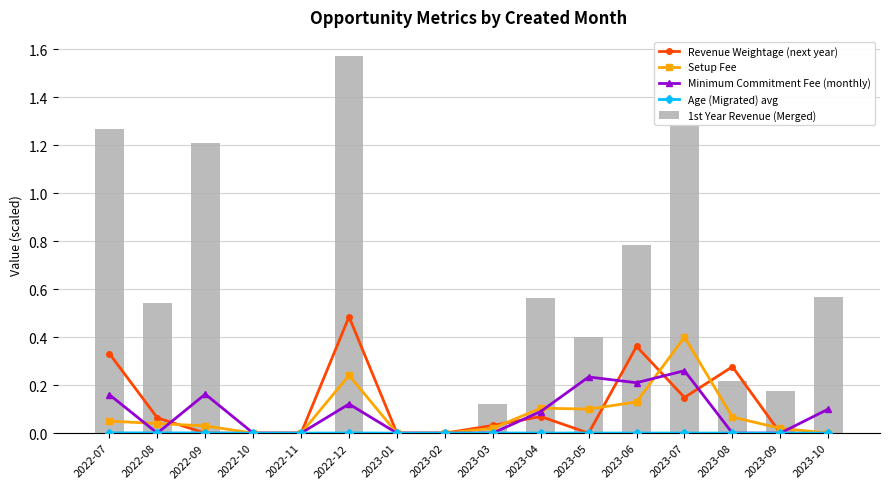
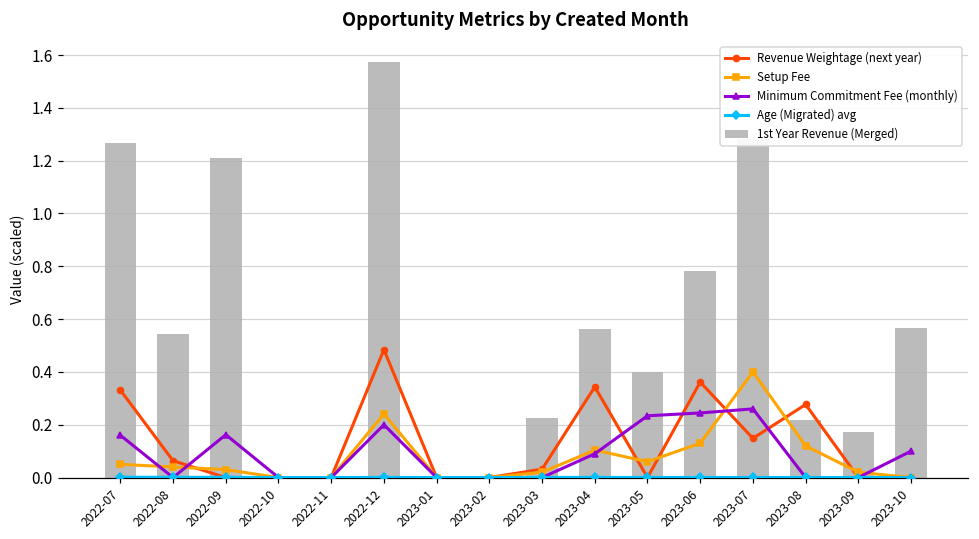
  {
    "Revenue Weightage (next year)": {
      "2022-07": 0.33,
      "2022-08": 0.06,
      "2022-12": 0.48,
      "2023-03": 0.03,
-     "2023-04": 0.07,
+     "2023-04": 0.34,
      "2023-06": 0.36,
      "2023-07": 0.15,
      "2023-08": 0.28
    },
    "1st Year Revenue (Merged)": {
      "2022-07": 1.27,
      "2022-08": 0.54,
      "2022-09": 1.21,
      "2022-10": 0.00,
      "2022-11": 0.00,
      "2022-12": 1.57,
      "2023-01": 0.00,
      "2023-02": 0.00,
-     "2023-03": 0.12,
+     "2023-03": 0.23,
      "2023-04": 0.56,
      "2023-05": 0.40,
      "2023-06": 0.78,
      "2023-07": 1.28,
      "2023-08": 0.22,
      "2023-09": 0.17,
      "2023-10": 0.57
    },
    "Setup Fee": {
      "2022-07": 0.05,
      "2022-08": 0.04,
      "2022-09": 0.03,
      "2022-12": 0.24,
      "2023-03": 0.02,
      "2023-04": 0.10,
-     "2023-05": 0.10,
+     "2023-05": 0.06,
      "2023-06": 0.13,
      "2023-07": 0.40,
-     "2023-08": 0.07,
+     "2023-08": 0.12,
      "2023-09": 0.02
    },
    "Minimum Commitment Fee (monthly)": {
      "2022-07": 0.16,
      "2022-09": 0.16,
-     "2022-12": 0.12,
+     "2022-12": 0.20,
      "2023-04": 0.09,
      "2023-05": 0.23,
-     "2023-06": 0.21,
+     "2023-06": 0.24,
      "2023-07": 0.26,
      "2023-10": 0.10
    },
    "Age (Migrated) avg": {
      "2022-07": 0.00,
      "2022-12": 0.00,
      "2023-04": 0.00,
      "2023-06": 0.00,
      "2023-07": 0.00
    }
  }
